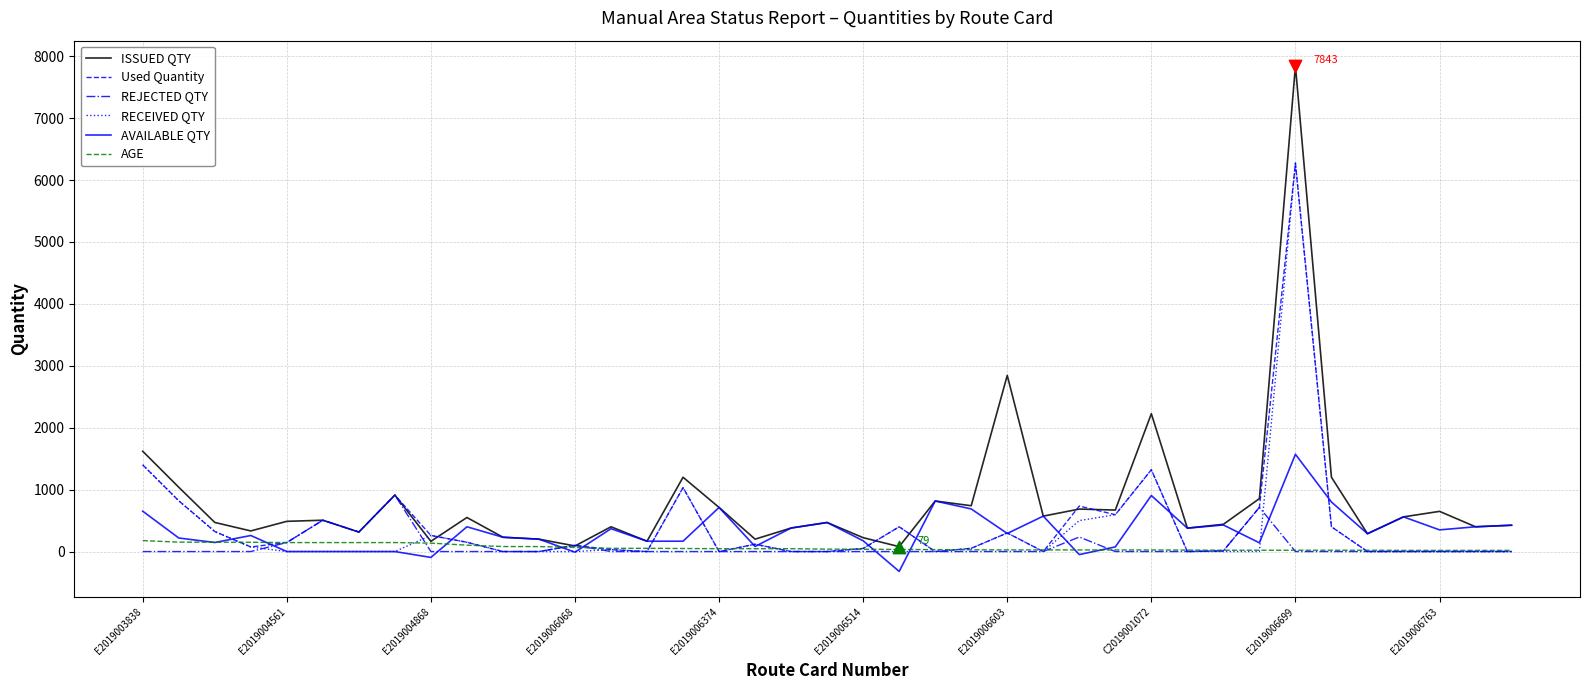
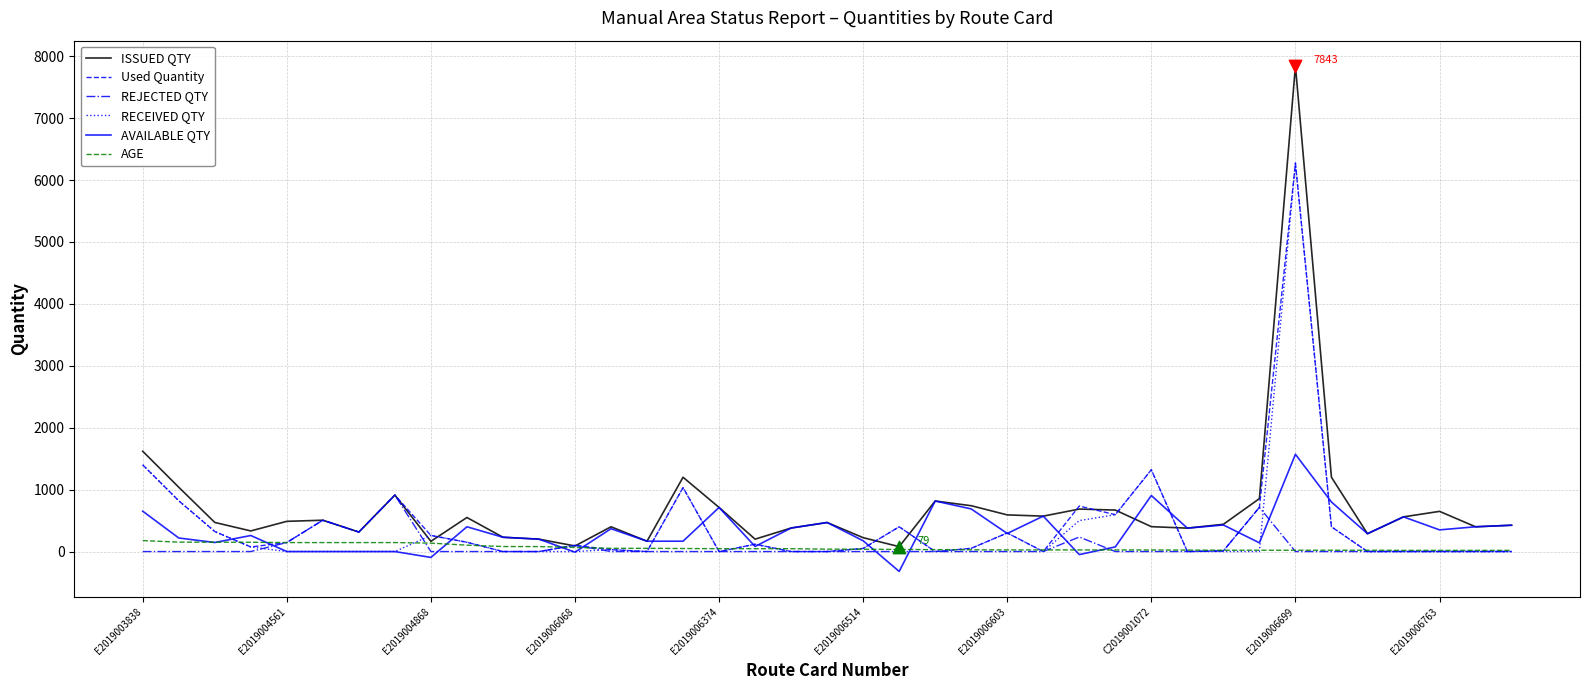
  {
    "ISSUED QTY": {
      "E2019003838": 1600,
      "E2019004561": 500,
      "E2019006514": 200,
-     "E2019006603": 2800,
-     "C2019001072": 2200,
+     "E2019006603": 600,
+     "C2019001072": 400,
      "E2019006763": 600
    }
  }
